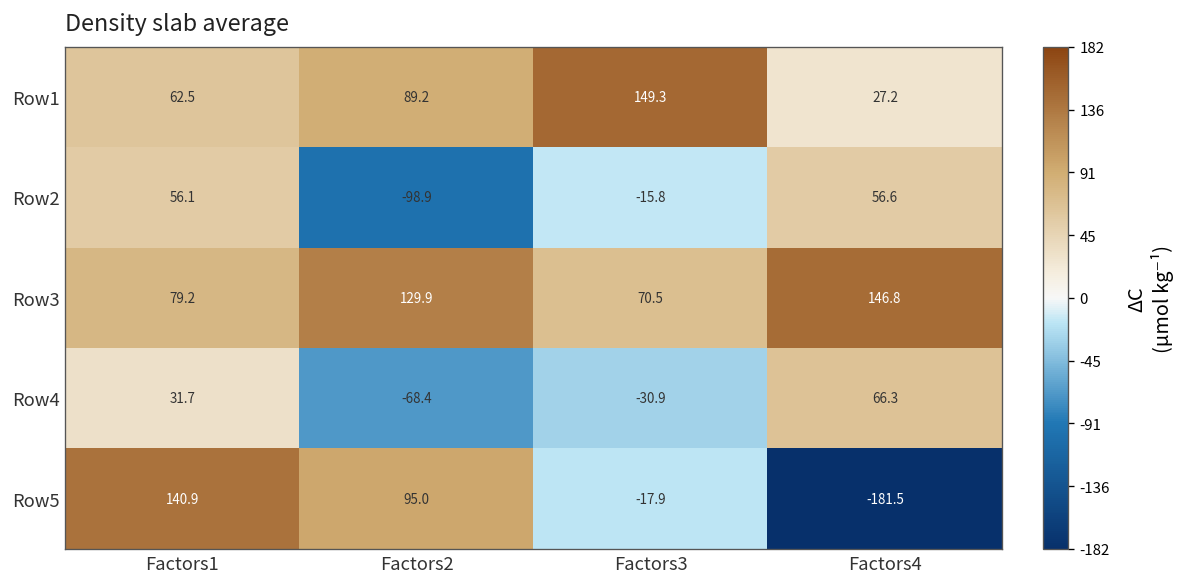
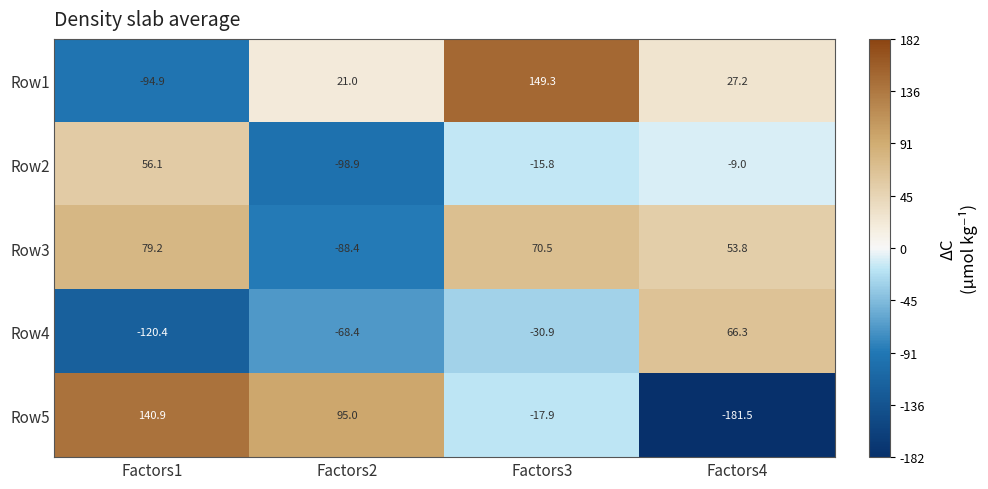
  {
    "Row1": {
-     "Factors1": 62.5,
-     "Factors2": 89.2,
+     "Factors1": -94.9,
+     "Factors2": 21.0,
      "Factors3": 149.3,
      "Factors4": 27.2
    },
    "Row2": {
      "Factors1": 56.1,
      "Factors2": -98.9,
      "Factors3": -15.8,
-     "Factors4": 56.6
+     "Factors4": -9.0
    },
    "Row3": {
      "Factors1": 79.2,
-     "Factors2": 129.9,
+     "Factors2": -88.4,
      "Factors3": 70.5,
-     "Factors4": 146.8
+     "Factors4": 53.8
    },
    "Row4": {
-     "Factors1": 31.7,
+     "Factors1": -120.4,
      "Factors2": -68.4,
      "Factors3": -30.9,
      "Factors4": 66.3
    },
    "Row5": {
      "Factors1": 140.9,
      "Factors2": 95.0,
      "Factors3": -17.9,
      "Factors4": -181.5
    }
  }
